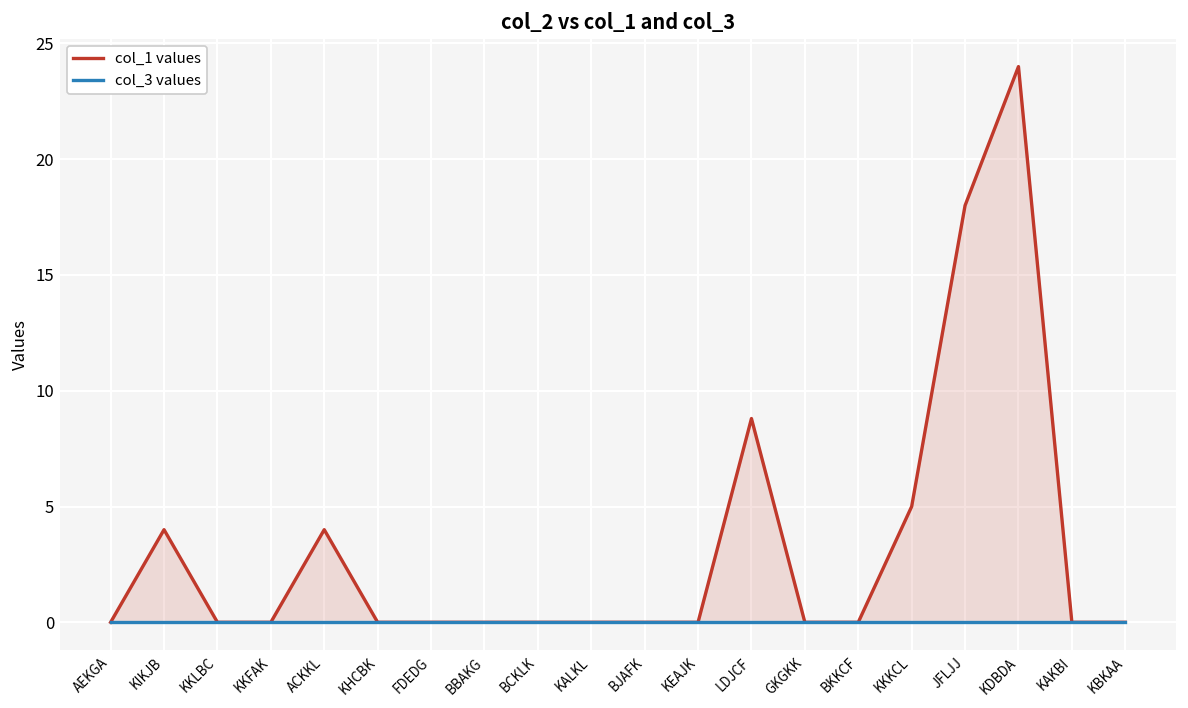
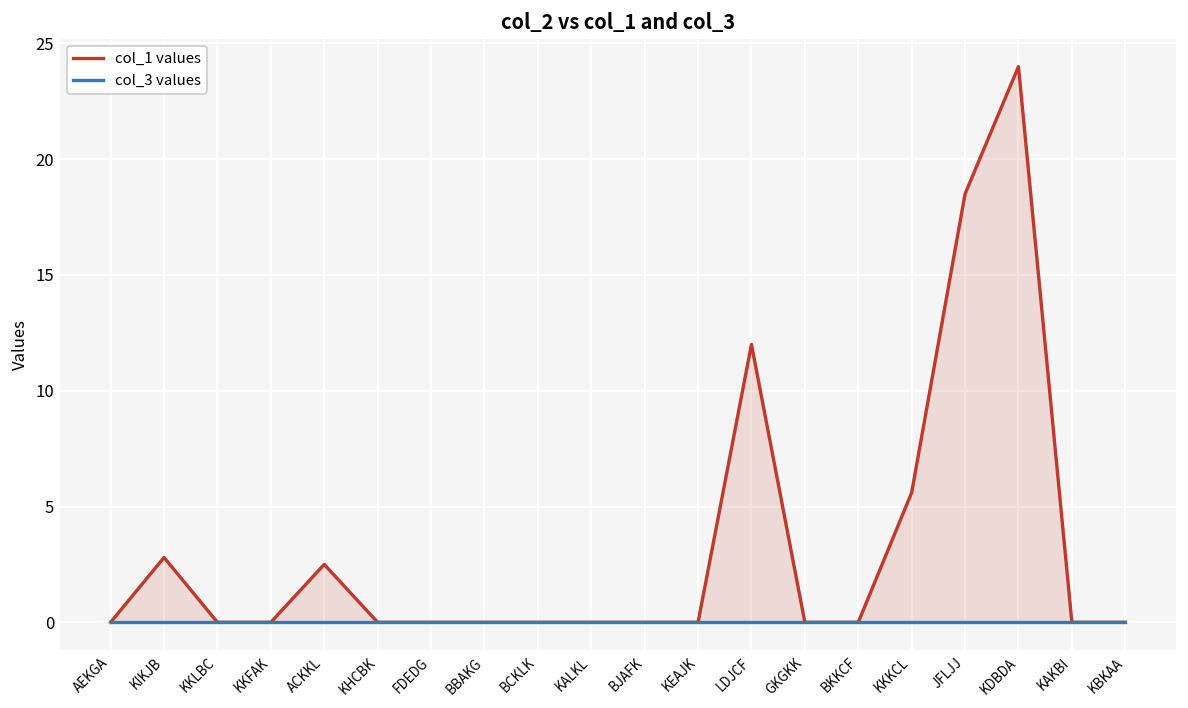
  {
    "col_1 values": {
-     "KIKJB": 4.0,
-     "ACKKL": 4.0,
-     "LDJCF": 8.8,
-     "KKKCL": 5.0,
-     "JFLJJ": 18.0,
+     "KIKJB": 2.8,
+     "ACKKL": 2.5,
+     "LDJCF": 12.0,
+     "KKKCL": 5.6,
+     "JFLJJ": 18.5,
      "KDBDA": 24.0
    },
    "col_3 values": {
      "KIKJB": 0.0,
      "ACKKL": 0.0,
      "LDJCF": 0.0,
      "KKKCL": 0.0,
      "JFLJJ": 0.0,
      "KDBDA": 0.0
    }
  }
